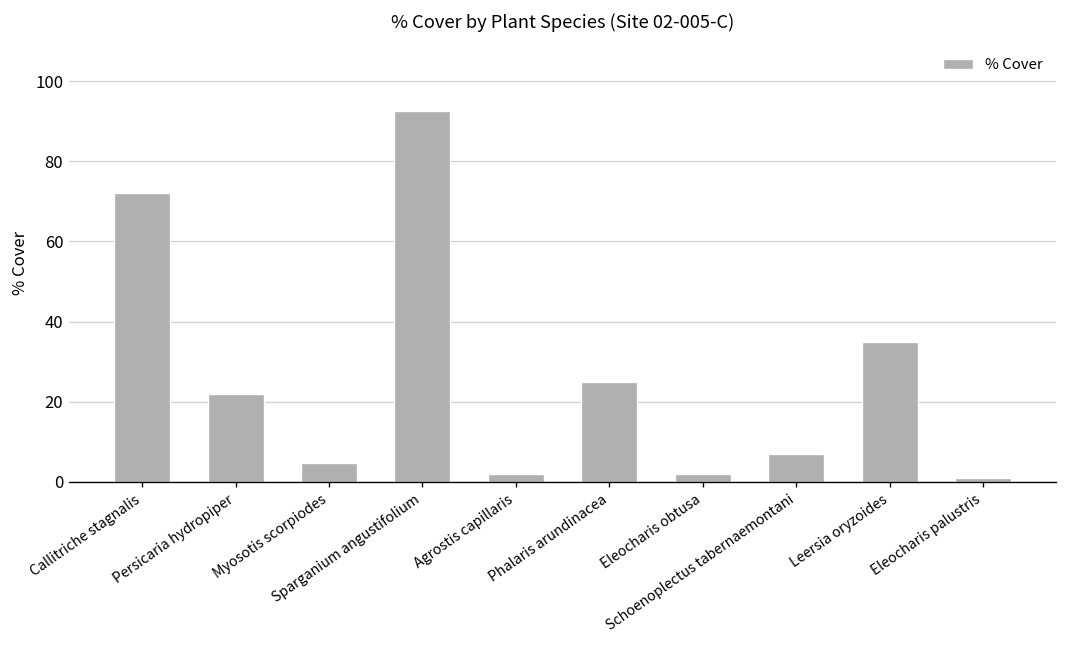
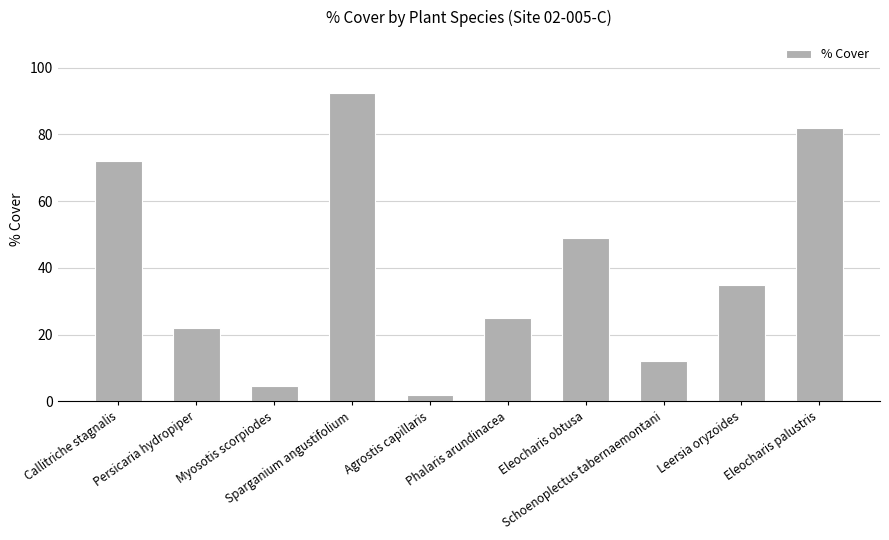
  {
    "Callitriche stagnalis": 72,
    "Persicaria hydropiper": 22,
    "Myosotis scorpiodes": 5,
    "Sparganium angustifolium": 93,
    "Agrostis capillaris": 2,
    "Phalaris arundinacea": 25,
-   "Eleocharis obtusa": 2,
-   "Schoenoplectus tabernaemontani": 7,
+   "Eleocharis obtusa": 49,
+   "Schoenoplectus tabernaemontani": 12,
    "Leersia oryzoides": 35,
-   "Eleocharis palustris": 1
+   "Eleocharis palustris": 82
  }
